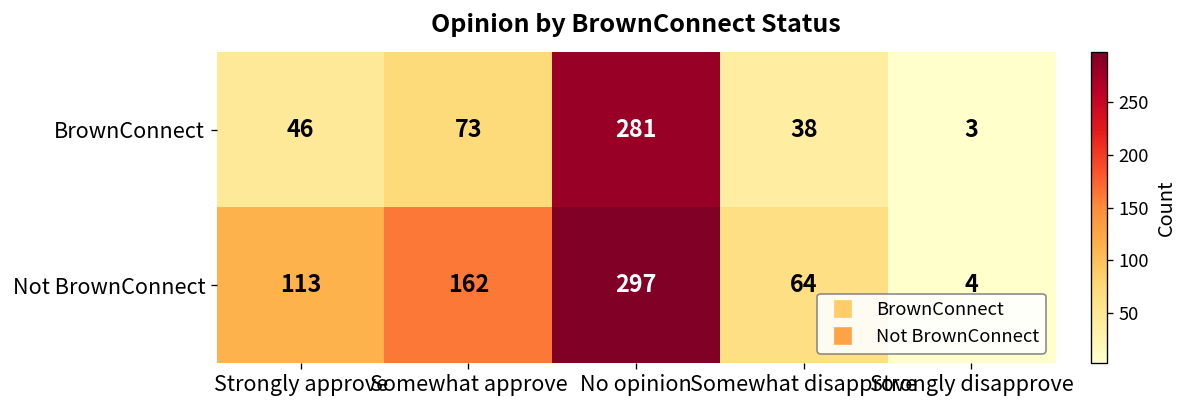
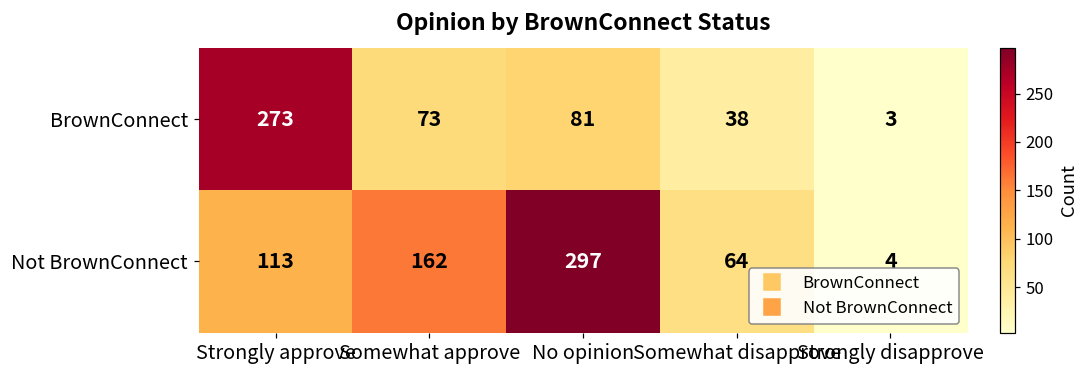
  {
    "BrownConnect": {
-     "Strongly approve": 46,
+     "Strongly approve": 273,
      "Somewhat approve": 73,
-     "No opinion": 281
+     "No opinion": 81
    },
    "Not BrownConnect": {
      "Strongly approve": 113,
      "Somewhat approve": 162,
      "No opinion": 297
    }
  }
